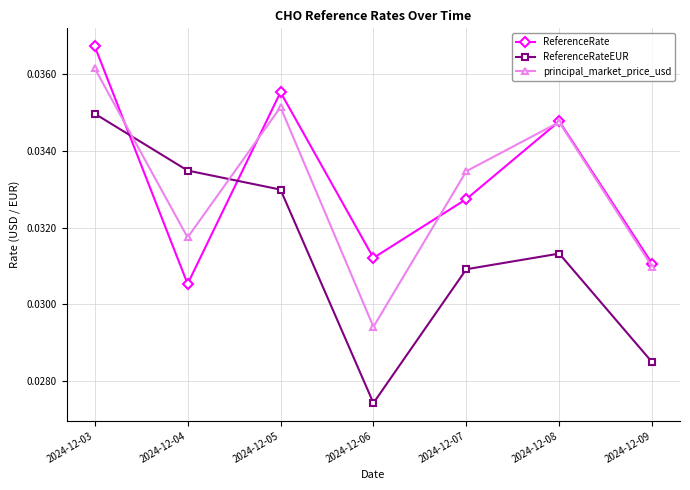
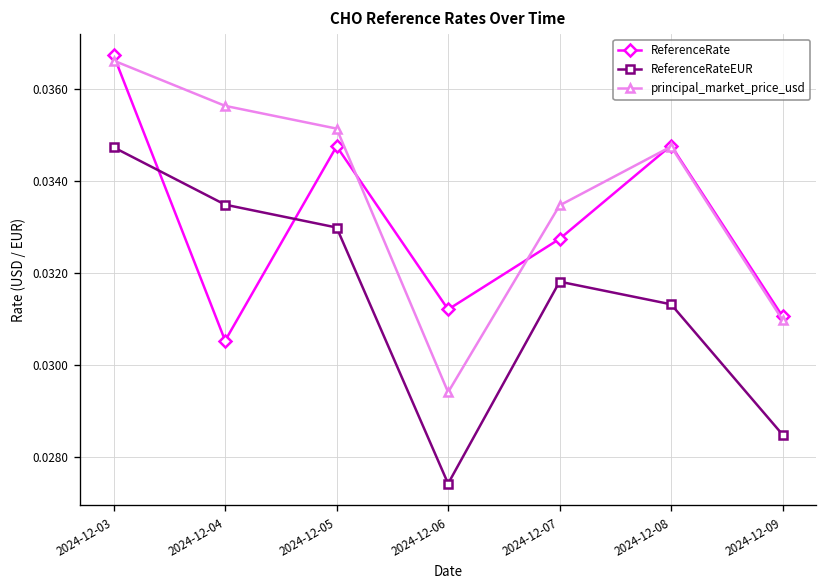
  {
    "ReferenceRate": {
      "2024-12-03": 0.0367,
      "2024-12-04": 0.0305,
-     "2024-12-05": 0.0355,
+     "2024-12-05": 0.0348,
      "2024-12-06": 0.0312,
      "2024-12-07": 0.0327,
      "2024-12-09": 0.0311
    },
    "ReferenceRateEUR": {
-     "2024-12-03": 0.0350,
+     "2024-12-03": 0.0347,
      "2024-12-04": 0.0335,
      "2024-12-05": 0.0330,
      "2024-12-06": 0.0274,
-     "2024-12-07": 0.0309,
+     "2024-12-07": 0.0318,
      "2024-12-08": 0.0313,
      "2024-12-09": 0.0285
    },
    "principal_market_price_usd": {
-     "2024-12-03": 0.0362,
-     "2024-12-04": 0.0317,
+     "2024-12-03": 0.0366,
+     "2024-12-04": 0.0356,
      "2024-12-05": 0.0351,
      "2024-12-06": 0.0294,
      "2024-12-07": 0.0335,
      "2024-12-09": 0.0310
    }
  }
